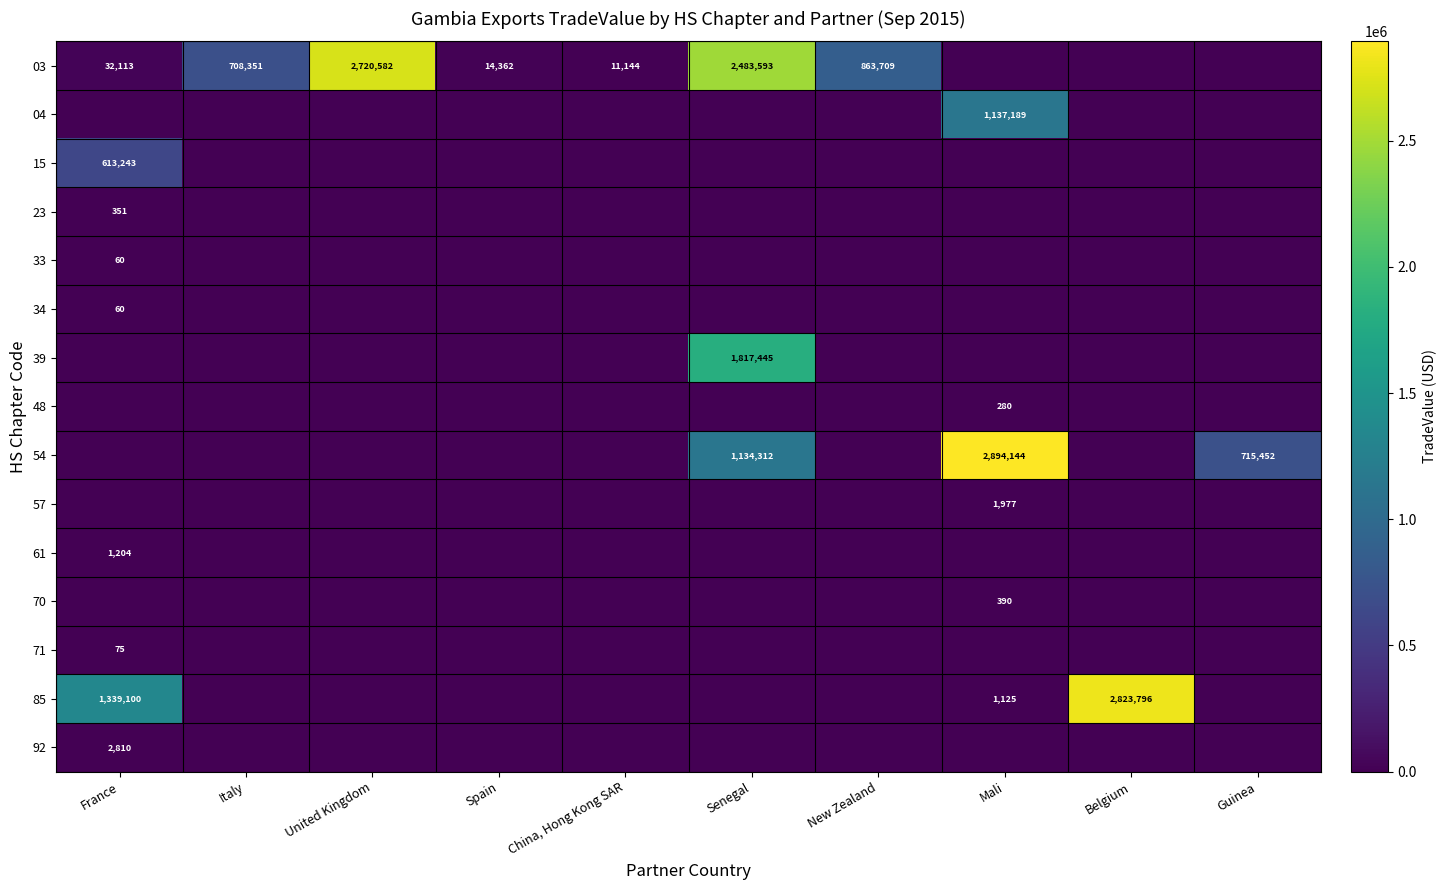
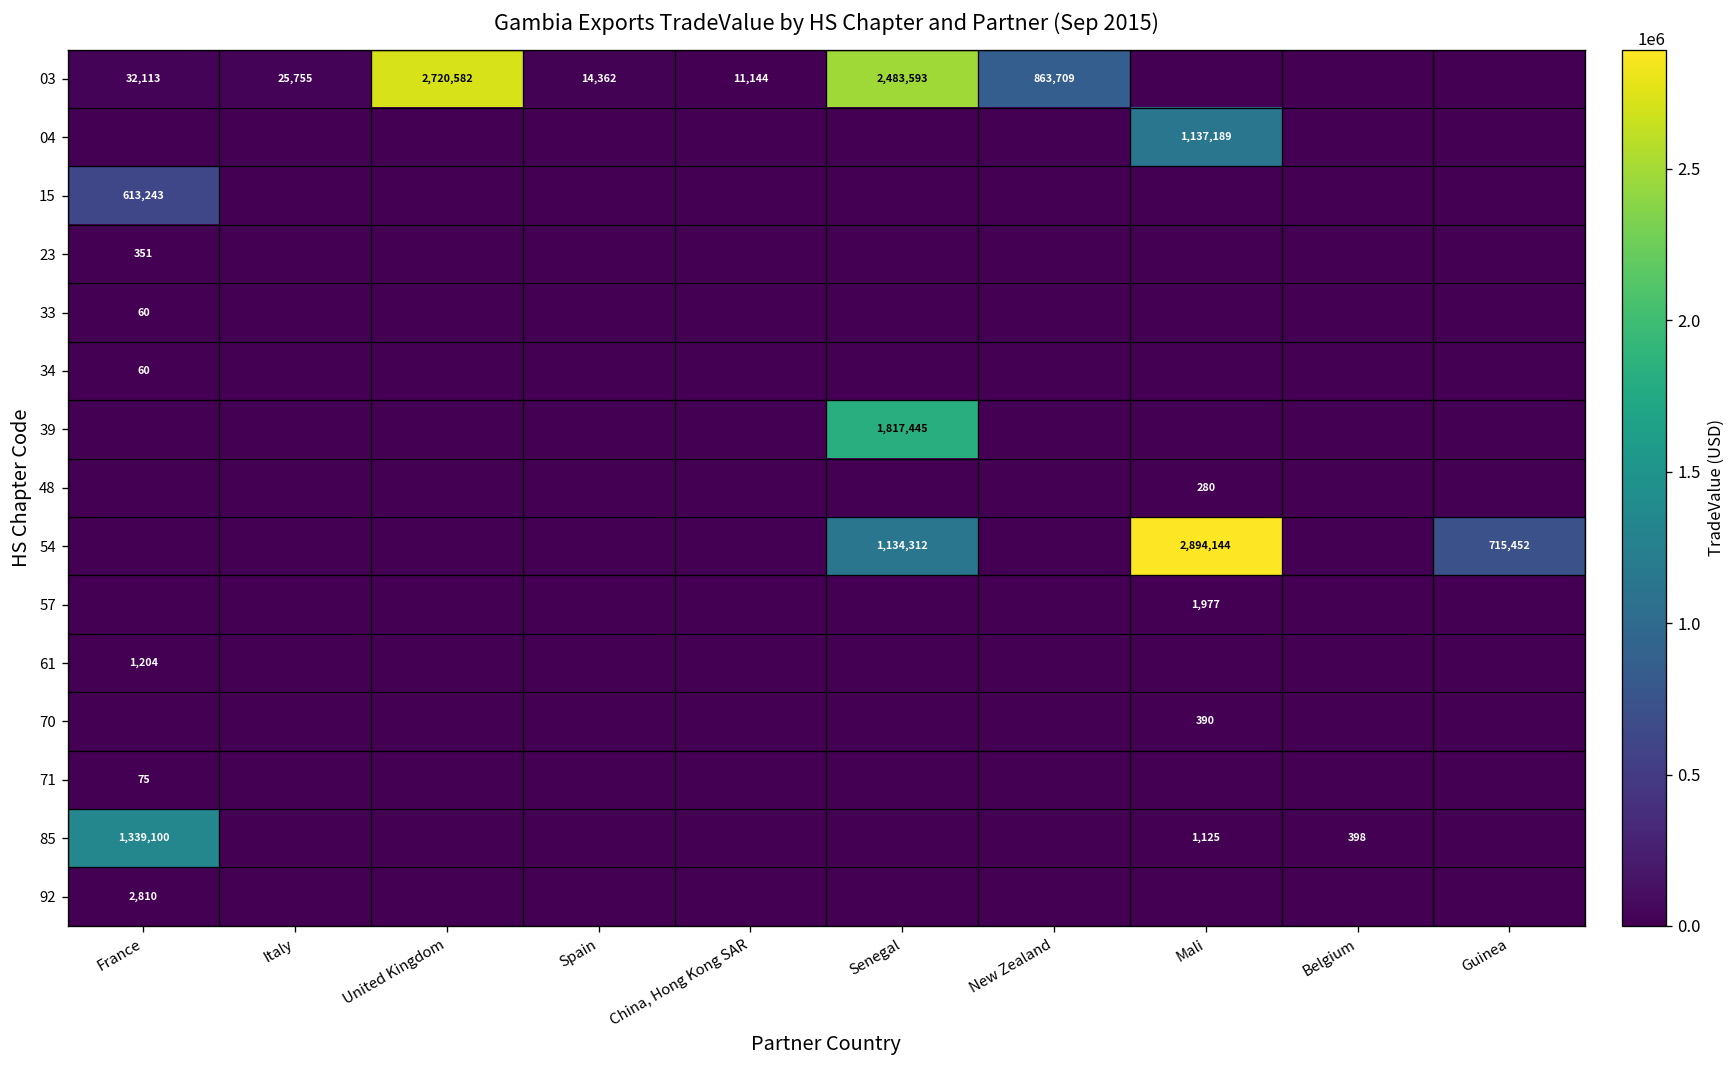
  {
    "03": {
      "France": "32,113",
-     "Italy": "708,351",
+     "Italy": "25,755",
      "United Kingdom": "2,720,582",
      "Spain": "14,362",
      "China, Hong Kong SAR": "11,144",
      "Senegal": "2,483,593",
      "New Zealand": "863,709"
    },
    "04": {
      "Mali": "1,137,189"
    },
    "15": {
      "France": "613,243"
    },
    "23": {
      "France": "351"
    },
    "33": {
      "France": "60"
    },
    "34": {
      "France": "60"
    },
    "39": {
      "Senegal": "1,817,445"
    },
    "48": {
      "Mali": "280"
    },
    "54": {
      "Senegal": "1,134,312",
      "Mali": "2,894,144",
      "Guinea": "715,452"
    },
    "57": {
      "Mali": "1,977"
    },
    "61": {
      "France": "1,204"
    },
    "70": {
      "Mali": "390"
    },
    "71": {
      "France": "75"
    },
    "85": {
      "France": "1,339,100",
      "Mali": "1,125",
-     "Belgium": "2,823,796"
+     "Belgium": "398"
    },
    "92": {
      "France": "2,810"
    }
  }
